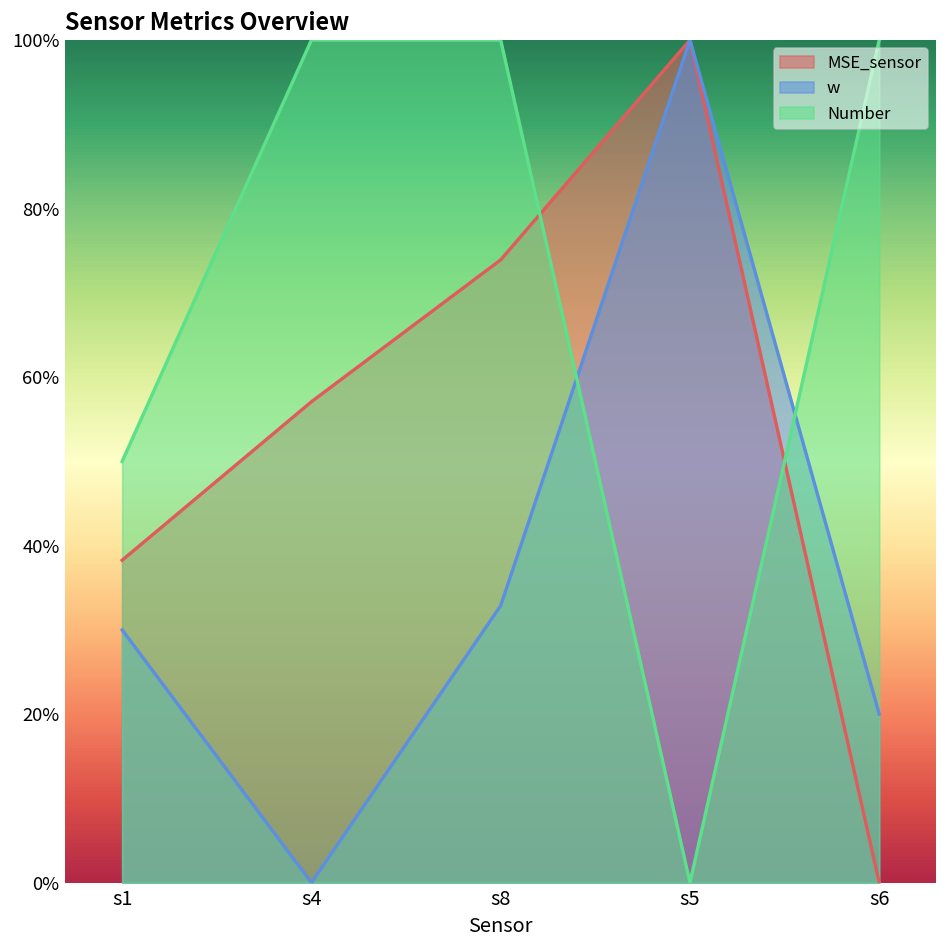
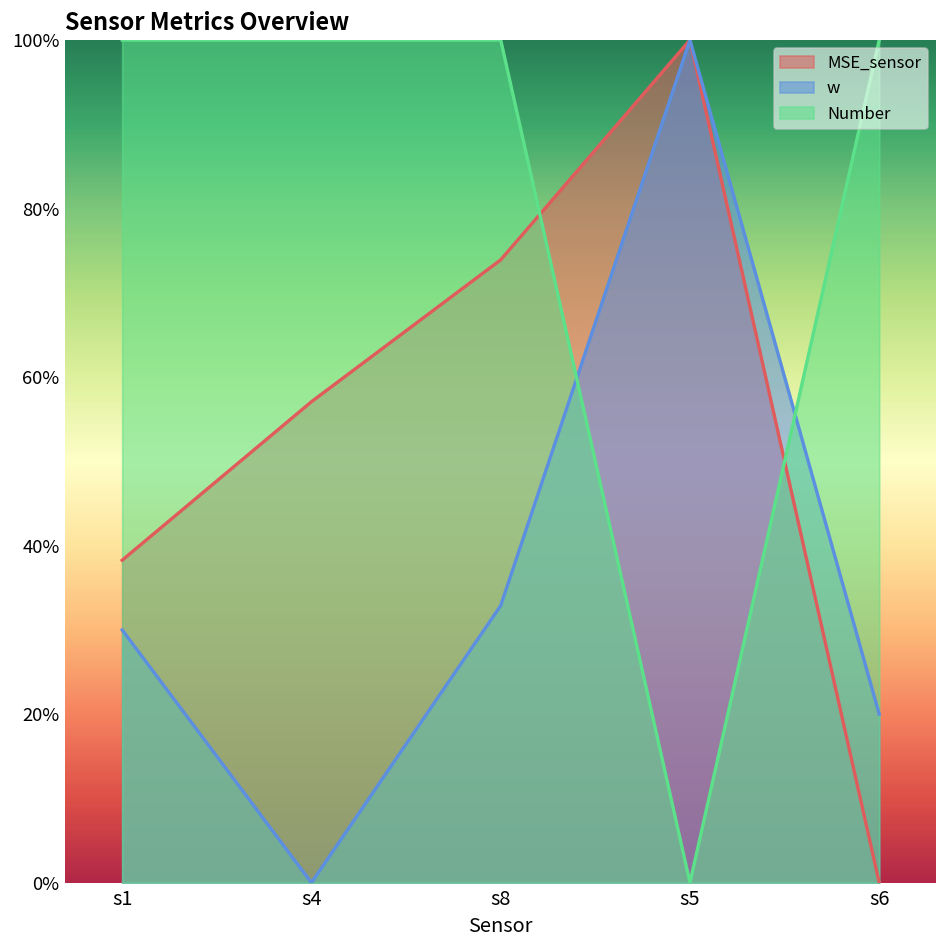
  {
    "MSE_sensor": {
      "s1": "38%",
      "s4": "57%",
      "s8": "74%",
      "s6": "0%"
    },
    "w": {
      "s1": "30%",
      "s4": "0%",
      "s8": "33%",
      "s6": "20%"
    },
    "Number": {
-     "s1": "50%",
+     "s1": "100%",
      "s4": "100%",
      "s8": "100%",
      "s5": "0%",
      "s6": "100%"
    }
  }
